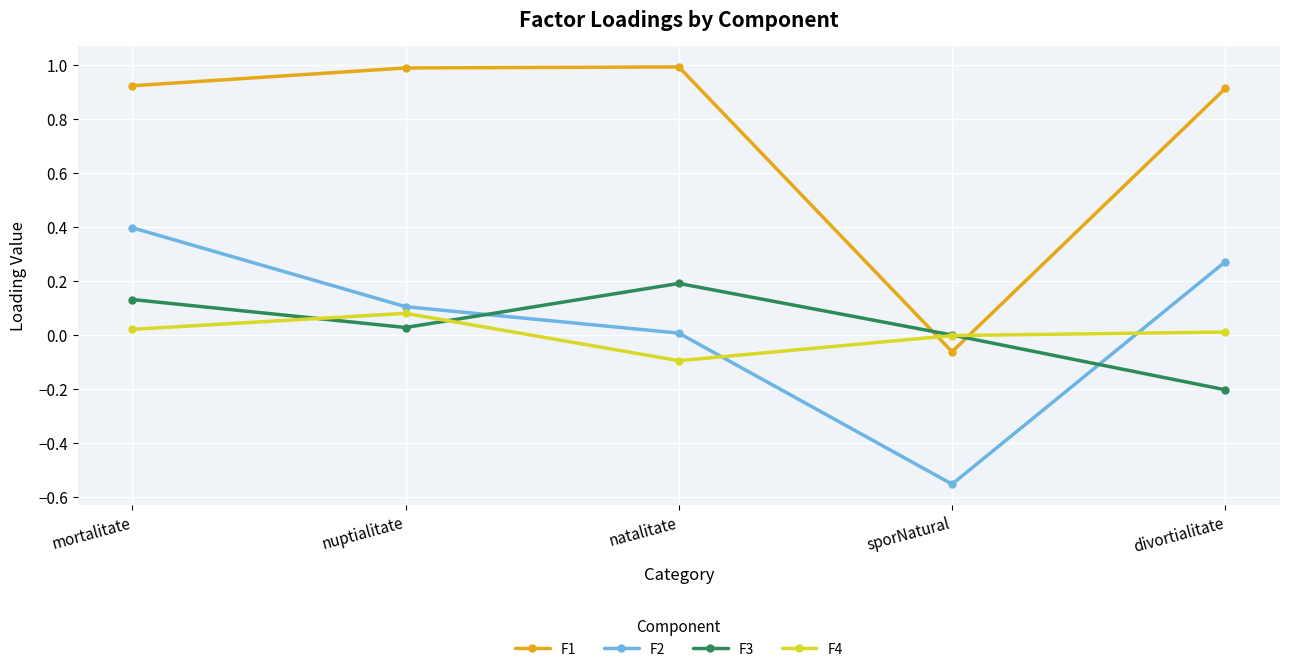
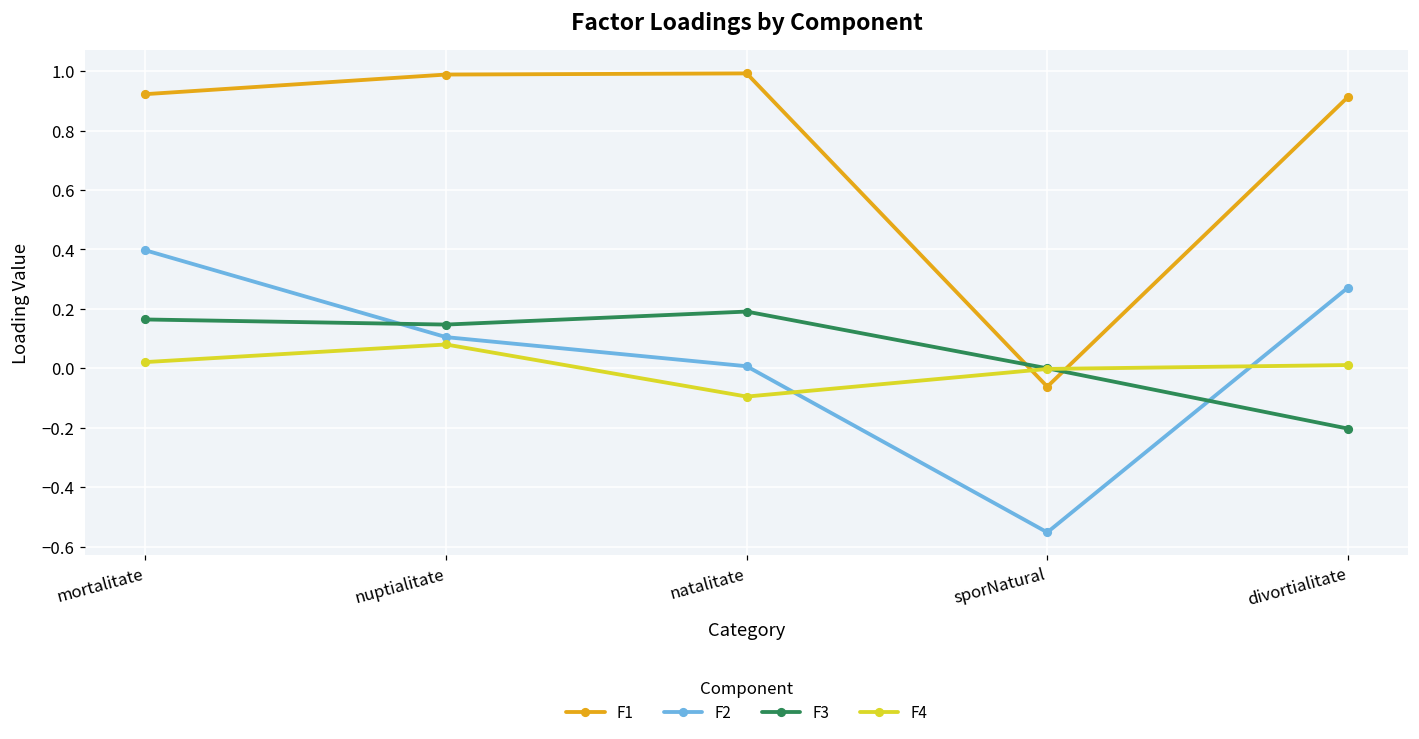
  {
    "F2": {
      "mortalitate": 0.40,
      "nuptialitate": 0.10,
      "natalitate": 0.01,
      "sporNatural": -0.55,
      "divortialitate": 0.27
    },
    "F3": {
-     "mortalitate": 0.13,
-     "nuptialitate": 0.03,
+     "mortalitate": 0.16,
+     "nuptialitate": 0.15,
      "natalitate": 0.19,
      "divortialitate": -0.20
    }
  }
